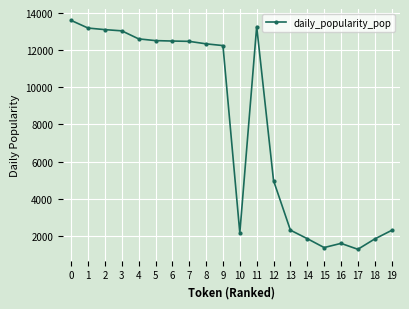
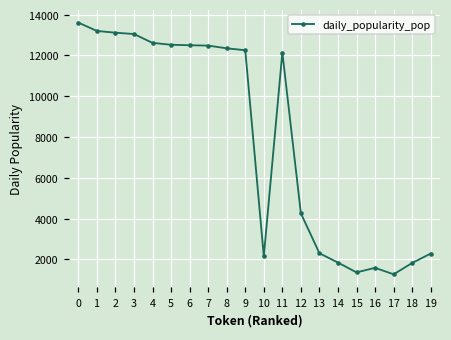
  {
    "0": 13600,
    "1": 13200,
    "2": 13100,
    "3": 13000,
    "4": 12600,
    "5": 12500,
    "6": 12500,
    "7": 12500,
    "8": 12300,
    "9": 12300,
    "10": 2200,
-   "11": 13300,
-   "12": 5000,
+   "11": 12100,
+   "12": 4300,
    "13": 2300,
    "14": 1800,
    "15": 1400,
    "16": 1600,
    "17": 1300,
    "18": 1800,
    "19": 2300
  }
